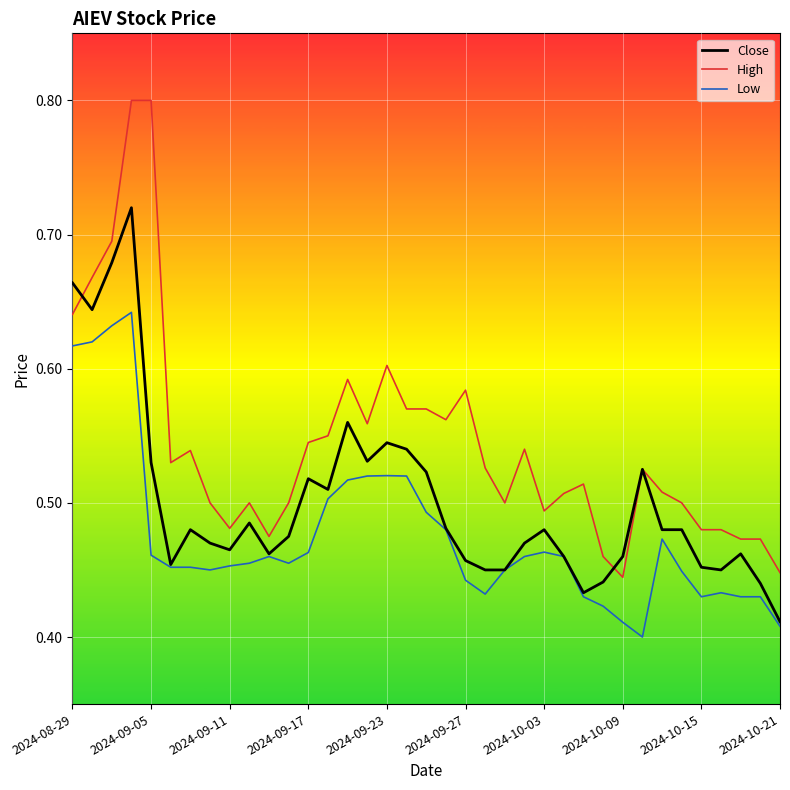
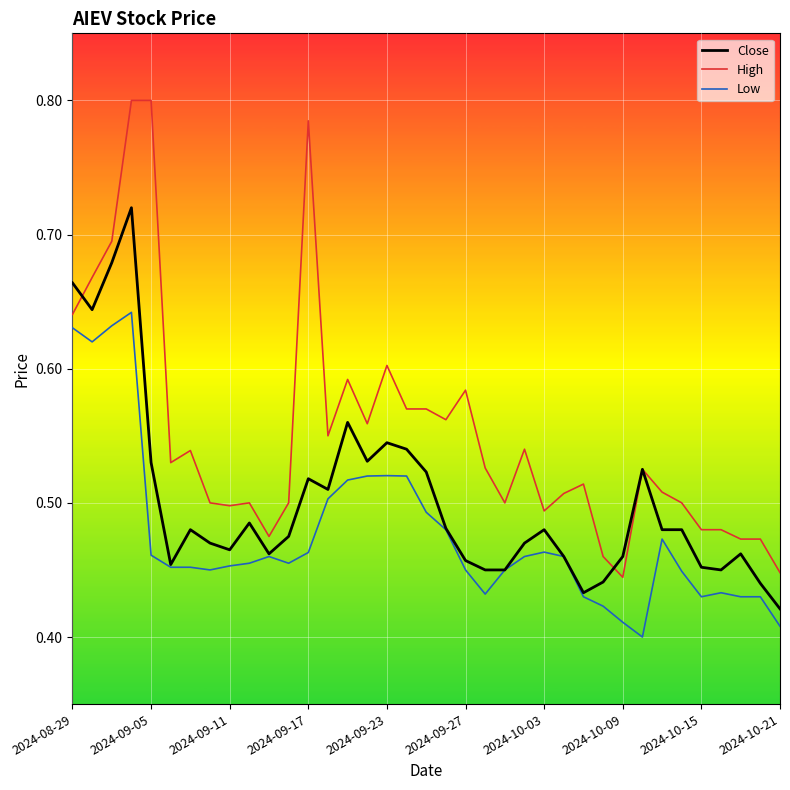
  {
    "Close": {
      "2024-08-29": 0.664,
      "2024-09-05": 0.530,
      "2024-09-11": 0.465,
      "2024-09-17": 0.518,
      "2024-09-23": 0.545,
      "2024-09-27": 0.457,
      "2024-10-03": 0.480,
      "2024-10-09": 0.460,
      "2024-10-15": 0.452,
-     "2024-10-21": 0.411
+     "2024-10-21": 0.421
    },
    "High": {
      "2024-08-29": 0.640,
      "2024-09-05": 0.800,
-     "2024-09-11": 0.481,
-     "2024-09-17": 0.545,
+     "2024-09-11": 0.498,
+     "2024-09-17": 0.785,
      "2024-09-23": 0.602,
      "2024-09-27": 0.584,
      "2024-10-03": 0.494,
      "2024-10-09": 0.445,
      "2024-10-15": 0.480,
      "2024-10-21": 0.448
    },
    "Low": {
-     "2024-08-29": 0.617,
+     "2024-08-29": 0.630,
      "2024-09-05": 0.461,
      "2024-09-11": 0.453,
      "2024-09-17": 0.463,
      "2024-09-23": 0.520,
-     "2024-09-27": 0.442,
+     "2024-09-27": 0.450,
      "2024-10-03": 0.463,
      "2024-10-09": 0.411,
      "2024-10-15": 0.430,
      "2024-10-21": 0.408
    }
  }
